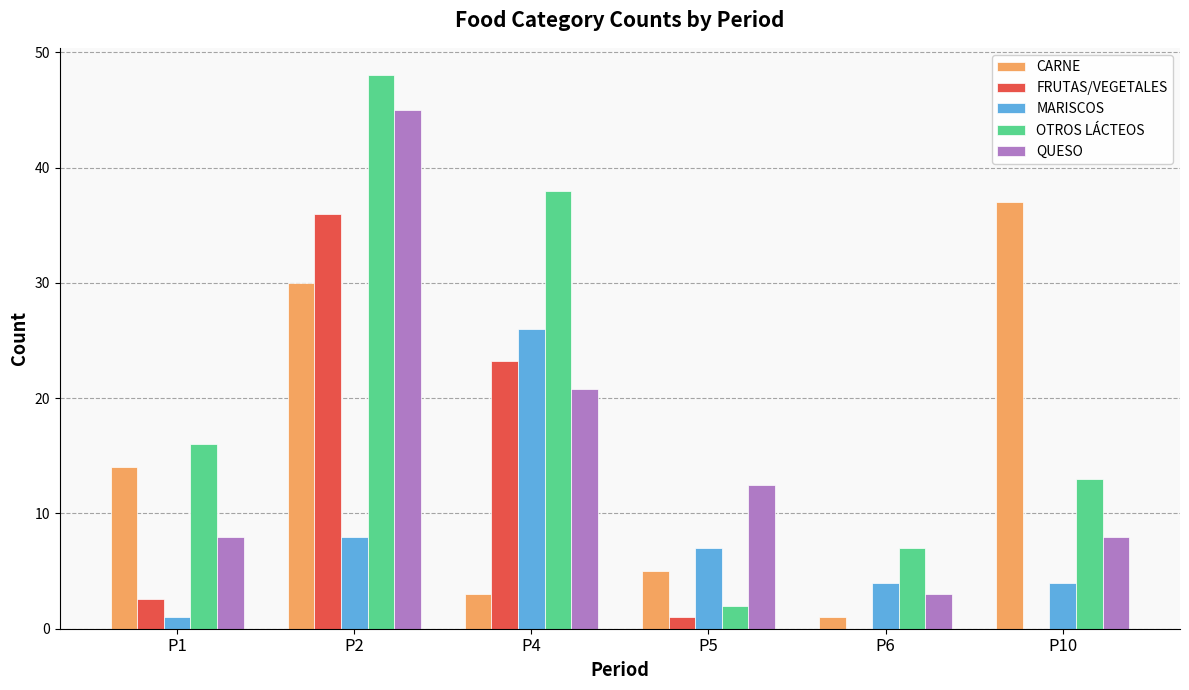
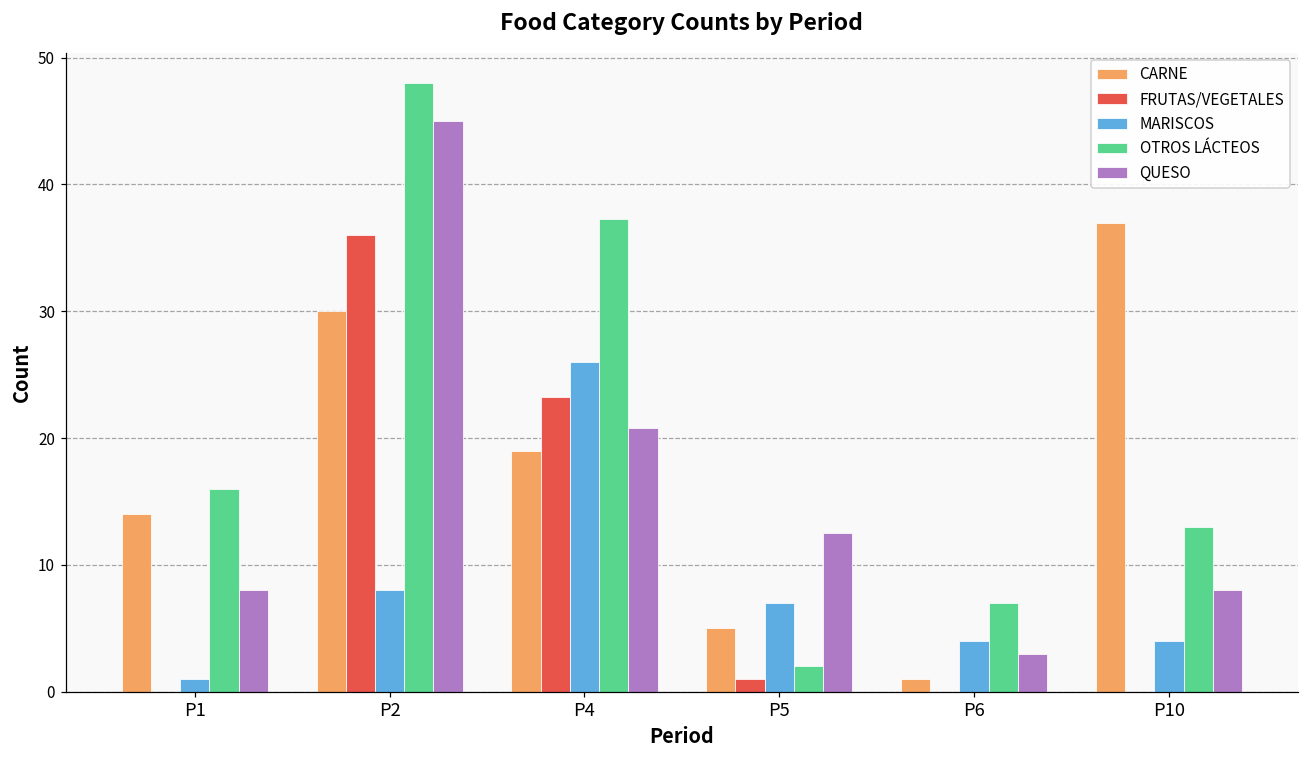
  {
    "CARNE": {
      "P1": 14,
      "P2": 30,
-     "P4": 3,
+     "P4": 19,
      "P5": 5,
      "P6": 1,
      "P10": 37
    },
    "FRUTAS/VEGETALES": {
-     "P1": 2.6,
+     "P1": 0.0,
      "P2": 36.0,
      "P4": 23.2,
      "P5": 1.0,
      "P6": 0.0,
      "P10": 0.0
    },
    "MARISCOS": {
      "P1": 1.0,
      "P2": 8.0,
      "P4": 26.0,
      "P5": 7.0,
      "P6": 4.0,
      "P10": 4.0
    },
    "OTROS LÁCTEOS": {
      "P1": 16.0,
      "P2": 48.0,
-     "P4": 38.0,
+     "P4": 37.3,
      "P5": 2.0,
      "P6": 7.0,
      "P10": 13.0
    },
    "QUESO": {
      "P1": 8.0,
      "P2": 45.0,
      "P4": 20.8,
      "P5": 12.5,
      "P6": 3.0,
      "P10": 8.0
    }
  }
